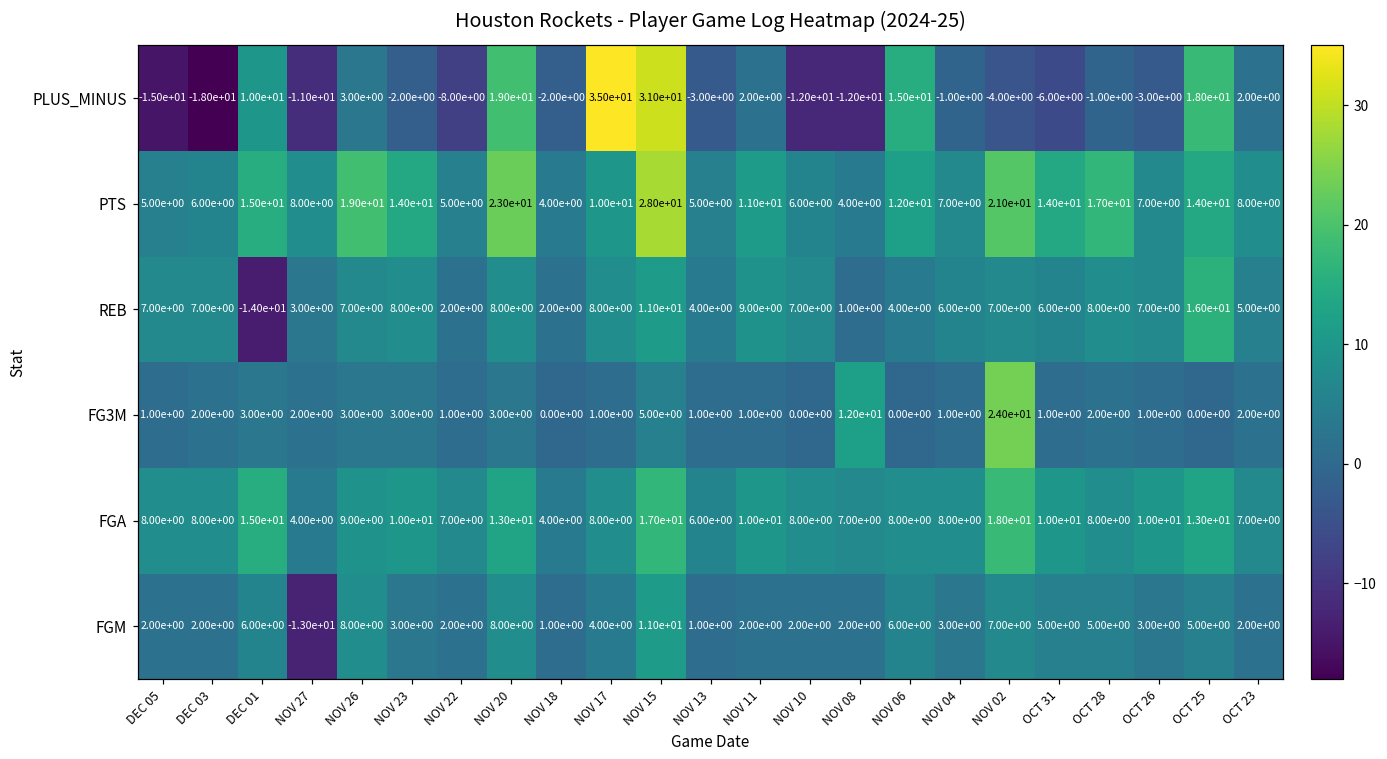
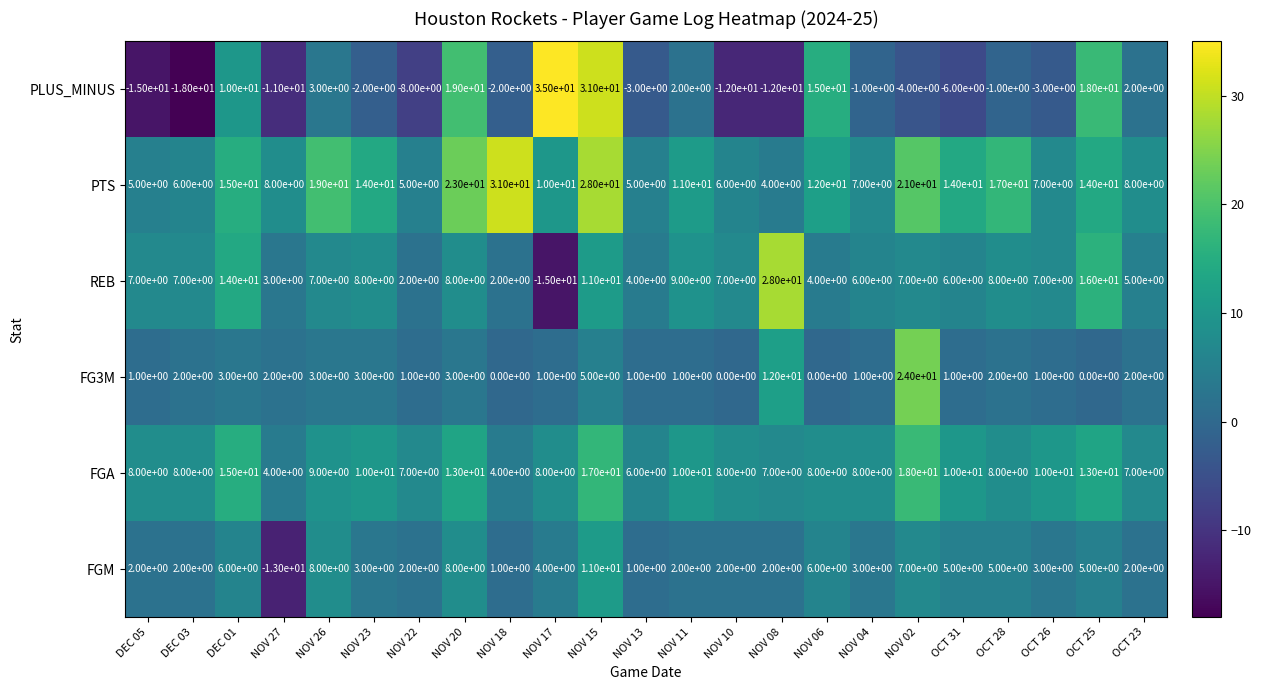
  {
    "PLUS_MINUS": {
      "DEC 05": "-1.50e+01",
      "DEC 03": "-1.80e+01",
      "DEC 01": "1.00e+01",
      "NOV 27": "-1.10e+01",
      "NOV 26": "3.00e+00",
      "NOV 23": "-2.00e+00",
      "NOV 22": "-8.00e+00",
      "NOV 20": "1.90e+01",
      "NOV 18": "-2.00e+00",
      "NOV 17": "3.50e+01",
      "NOV 15": "3.10e+01",
      "NOV 13": "-3.00e+00",
      "NOV 11": "2.00e+00",
      "NOV 10": "-1.20e+01",
      "NOV 08": "-1.20e+01",
      "NOV 06": "1.50e+01",
      "NOV 04": "-1.00e+00",
      "NOV 02": "-4.00e+00",
      "OCT 31": "-6.00e+00",
      "OCT 28": "-1.00e+00",
      "OCT 26": "-3.00e+00",
      "OCT 25": "1.80e+01",
      "OCT 23": "2.00e+00"
    },
    "PTS": {
      "DEC 05": "5.00e+00",
      "DEC 03": "6.00e+00",
      "DEC 01": "1.50e+01",
      "NOV 27": "8.00e+00",
      "NOV 26": "1.90e+01",
      "NOV 23": "1.40e+01",
      "NOV 22": "5.00e+00",
      "NOV 20": "2.30e+01",
-     "NOV 18": "4.00e+00",
+     "NOV 18": "3.10e+01",
      "NOV 17": "1.00e+01",
      "NOV 15": "2.80e+01",
      "NOV 13": "5.00e+00",
      "NOV 11": "1.10e+01",
      "NOV 10": "6.00e+00",
      "NOV 08": "4.00e+00",
      "NOV 06": "1.20e+01",
      "NOV 04": "7.00e+00",
      "NOV 02": "2.10e+01",
      "OCT 31": "1.40e+01",
      "OCT 28": "1.70e+01",
      "OCT 26": "7.00e+00",
      "OCT 25": "1.40e+01",
      "OCT 23": "8.00e+00"
    },
    "REB": {
      "DEC 05": "7.00e+00",
      "DEC 03": "7.00e+00",
-     "DEC 01": "-1.40e+01",
+     "DEC 01": "1.40e+01",
      "NOV 27": "3.00e+00",
      "NOV 26": "7.00e+00",
      "NOV 23": "8.00e+00",
      "NOV 22": "2.00e+00",
      "NOV 20": "8.00e+00",
      "NOV 18": "2.00e+00",
-     "NOV 17": "8.00e+00",
+     "NOV 17": "-1.50e+01",
      "NOV 15": "1.10e+01",
      "NOV 13": "4.00e+00",
      "NOV 11": "9.00e+00",
      "NOV 10": "7.00e+00",
-     "NOV 08": "1.00e+00",
+     "NOV 08": "2.80e+01",
      "NOV 06": "4.00e+00",
      "NOV 04": "6.00e+00",
      "NOV 02": "7.00e+00",
      "OCT 31": "6.00e+00",
      "OCT 28": "8.00e+00",
      "OCT 26": "7.00e+00",
      "OCT 25": "1.60e+01",
      "OCT 23": "5.00e+00"
    },
    "FG3M": {
      "DEC 05": "1.00e+00",
      "DEC 03": "2.00e+00",
      "DEC 01": "3.00e+00",
      "NOV 27": "2.00e+00",
      "NOV 26": "3.00e+00",
      "NOV 23": "3.00e+00",
      "NOV 22": "1.00e+00",
      "NOV 20": "3.00e+00",
      "NOV 18": "0.00e+00",
      "NOV 17": "1.00e+00",
      "NOV 15": "5.00e+00",
      "NOV 13": "1.00e+00",
      "NOV 11": "1.00e+00",
      "NOV 10": "0.00e+00",
      "NOV 08": "1.20e+01",
      "NOV 06": "0.00e+00",
      "NOV 04": "1.00e+00",
      "NOV 02": "2.40e+01",
      "OCT 31": "1.00e+00",
      "OCT 28": "2.00e+00",
      "OCT 26": "1.00e+00",
      "OCT 25": "0.00e+00",
      "OCT 23": "2.00e+00"
    },
    "FGA": {
      "DEC 05": "8.00e+00",
      "DEC 03": "8.00e+00",
      "DEC 01": "1.50e+01",
      "NOV 27": "4.00e+00",
      "NOV 26": "9.00e+00",
      "NOV 23": "1.00e+01",
      "NOV 22": "7.00e+00",
      "NOV 20": "1.30e+01",
      "NOV 18": "4.00e+00",
      "NOV 17": "8.00e+00",
      "NOV 15": "1.70e+01",
      "NOV 13": "6.00e+00",
      "NOV 11": "1.00e+01",
      "NOV 10": "8.00e+00",
      "NOV 08": "7.00e+00",
      "NOV 06": "8.00e+00",
      "NOV 04": "8.00e+00",
      "NOV 02": "1.80e+01",
      "OCT 31": "1.00e+01",
      "OCT 28": "8.00e+00",
      "OCT 26": "1.00e+01",
      "OCT 25": "1.30e+01",
      "OCT 23": "7.00e+00"
    },
    "FGM": {
      "DEC 05": "2.00e+00",
      "DEC 03": "2.00e+00",
      "DEC 01": "6.00e+00",
      "NOV 27": "-1.30e+01",
      "NOV 26": "8.00e+00",
      "NOV 23": "3.00e+00",
      "NOV 22": "2.00e+00",
      "NOV 20": "8.00e+00",
      "NOV 18": "1.00e+00",
      "NOV 17": "4.00e+00",
      "NOV 15": "1.10e+01",
      "NOV 13": "1.00e+00",
      "NOV 11": "2.00e+00",
      "NOV 10": "2.00e+00",
      "NOV 08": "2.00e+00",
      "NOV 06": "6.00e+00",
      "NOV 04": "3.00e+00",
      "NOV 02": "7.00e+00",
      "OCT 31": "5.00e+00",
      "OCT 28": "5.00e+00",
      "OCT 26": "3.00e+00",
      "OCT 25": "5.00e+00",
      "OCT 23": "2.00e+00"
    }
  }
